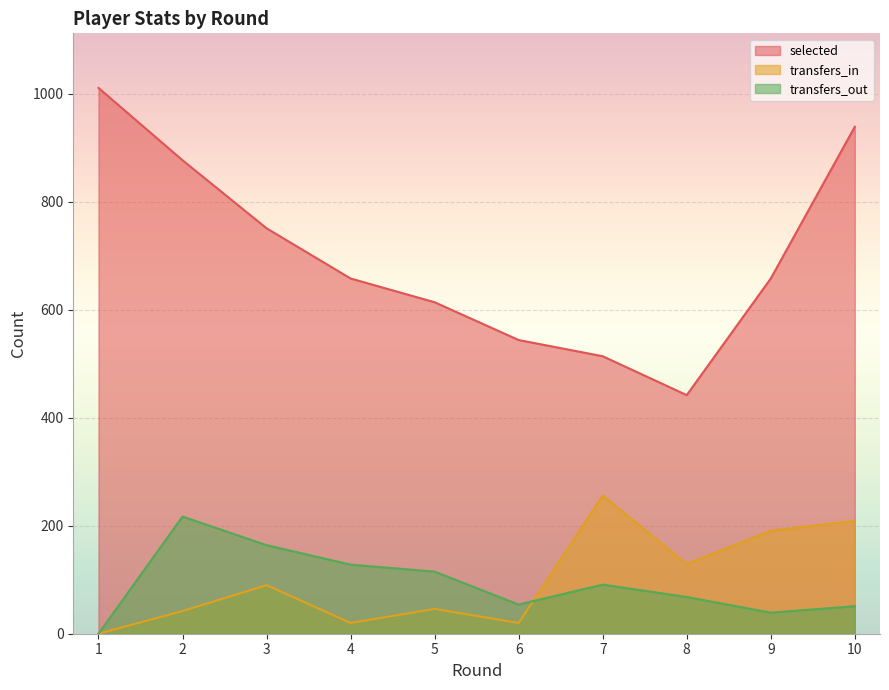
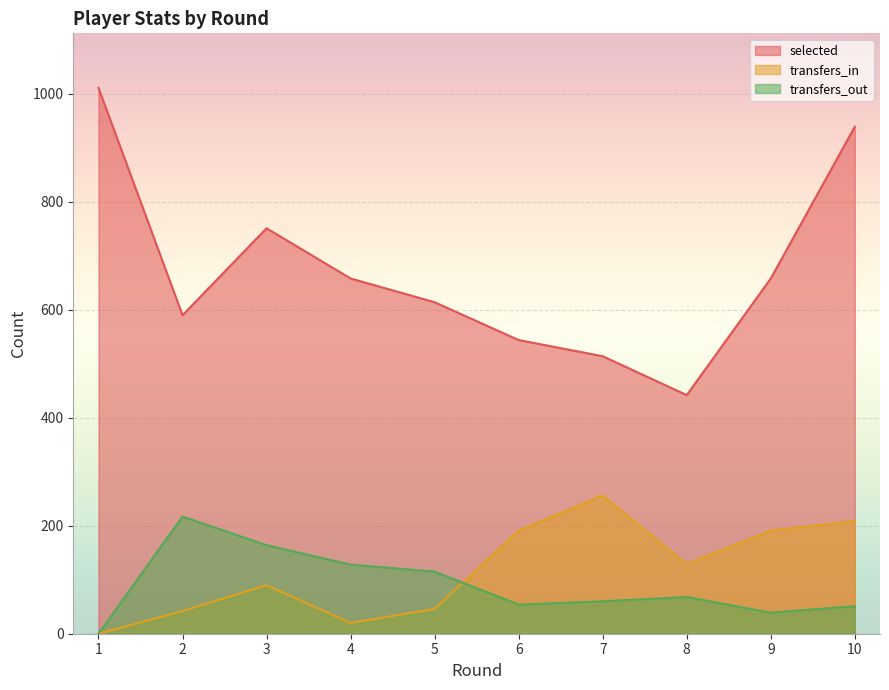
  {
    "selected": {
      "1": 1010,
-     "2": 880,
+     "2": 590,
      "3": 750,
      "4": 660,
      "5": 610,
      "6": 540,
      "7": 510,
      "8": 440,
      "9": 660,
      "10": 940
    },
    "transfers_in": {
      "2": 40,
      "3": 90,
      "4": 20,
      "5": 50,
-     "6": 20,
+     "6": 190,
      "7": 260,
      "8": 130,
      "9": 190,
      "10": 210
    },
    "transfers_out": {
      "2": 220,
      "3": 160,
      "4": 130,
      "5": 120,
      "6": 50,
-     "7": 90,
+     "7": 60,
      "8": 70,
      "9": 40,
      "10": 50
    }
  }
